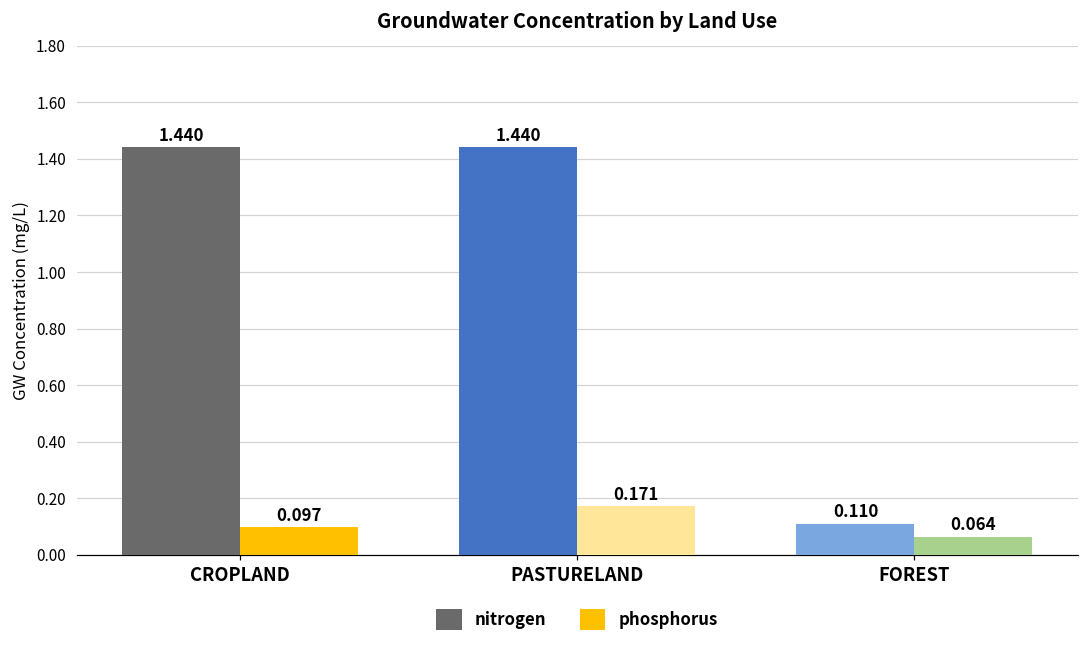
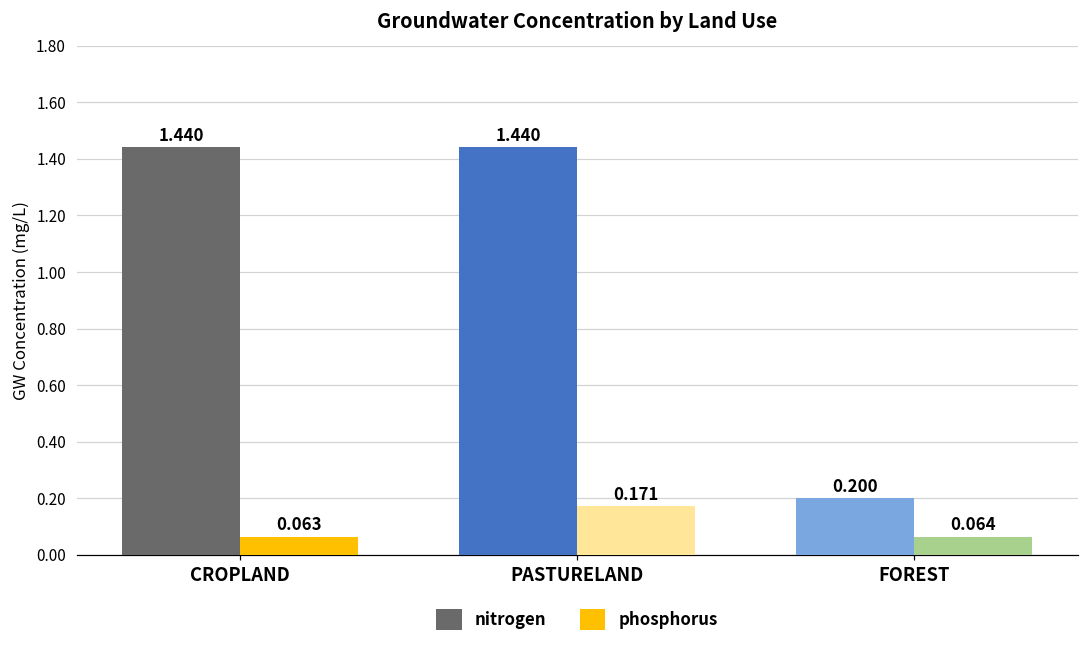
  {
    "nitrogen": {
      "CROPLAND": 1.440,
      "PASTURELAND": 1.440,
-     "FOREST": 0.110
+     "FOREST": 0.200
    },
    "phosphorus": {
-     "CROPLAND": 0.097,
+     "CROPLAND": 0.063,
      "PASTURELAND": 0.171,
      "FOREST": 0.064
    }
  }
